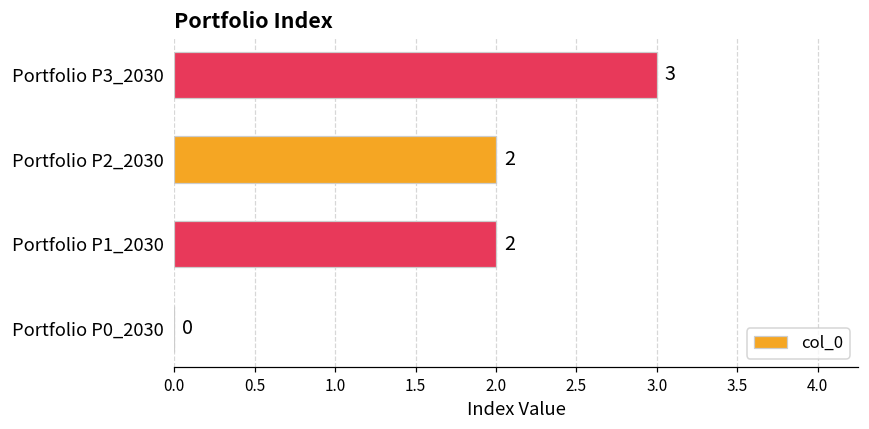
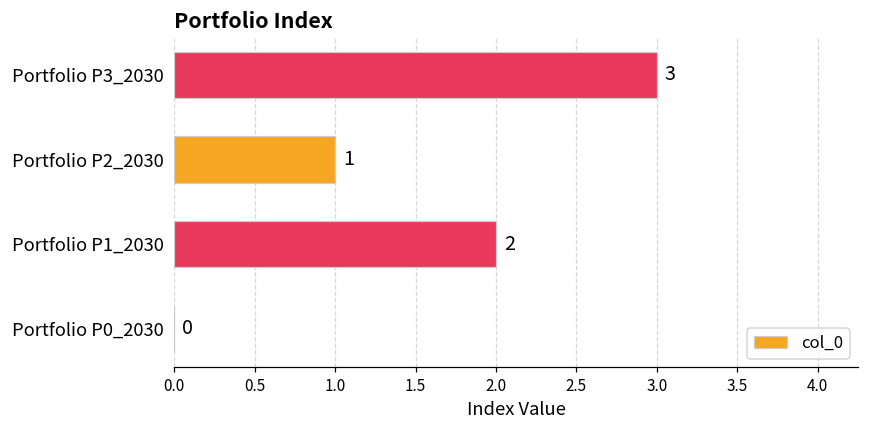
  {
    "Portfolio P3_2030": 3,
-   "Portfolio P2_2030": 2,
+   "Portfolio P2_2030": 1,
    "Portfolio P1_2030": 2,
    "Portfolio P0_2030": 0
  }
